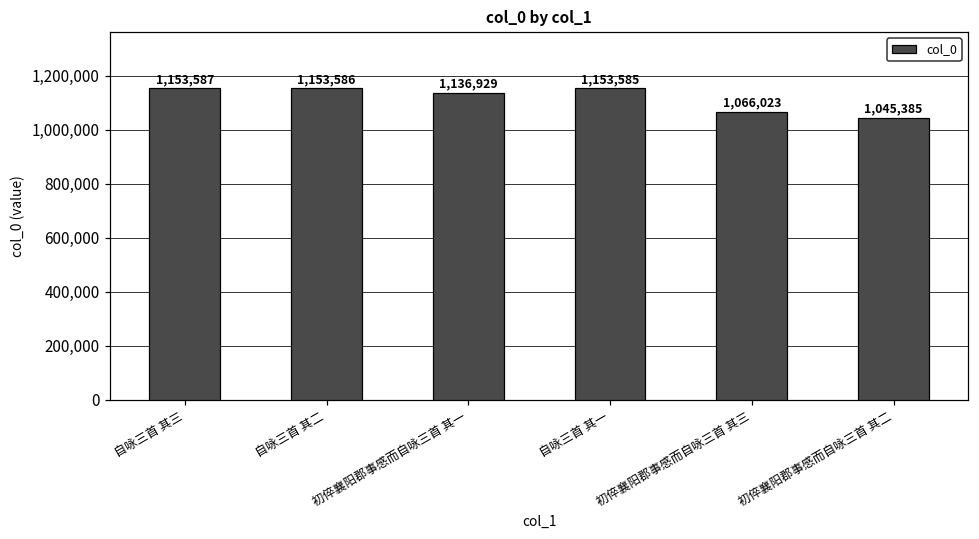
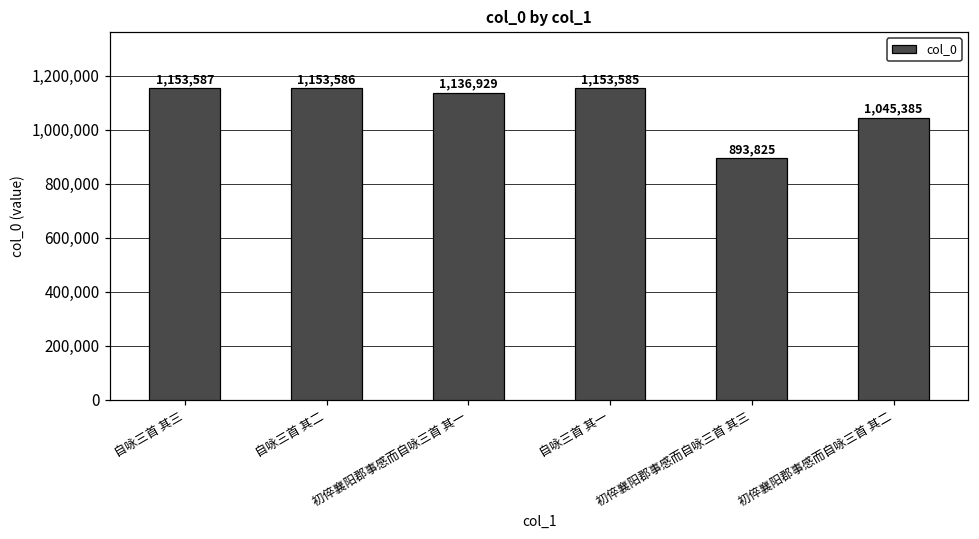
  {
    "自咏三首 其三": "1,153,587",
    "自咏三首 其二": "1,153,586",
    "初倅襄阳郡事感而自咏三首 其一": "1,136,929",
    "自咏三首 其一": "1,153,585",
-   "初倅襄阳郡事感而自咏三首 其三": "1,066,023",
+   "初倅襄阳郡事感而自咏三首 其三": "893,825",
    "初倅襄阳郡事感而自咏三首 其二": "1,045,385"
  }
